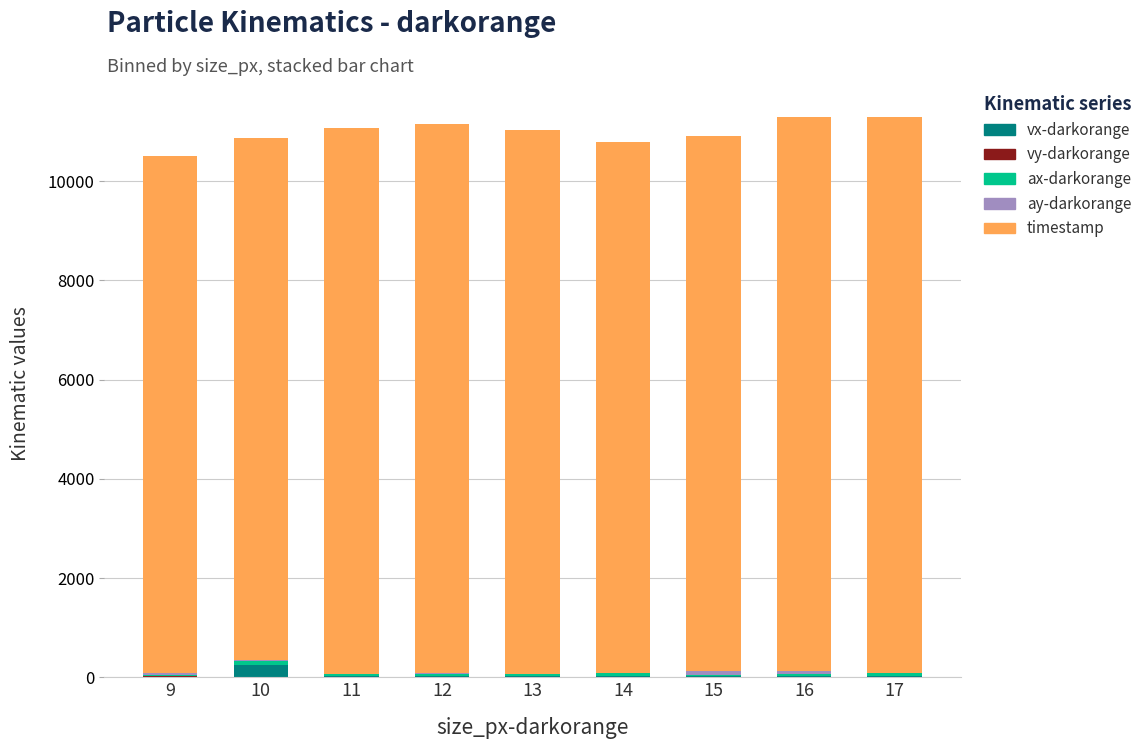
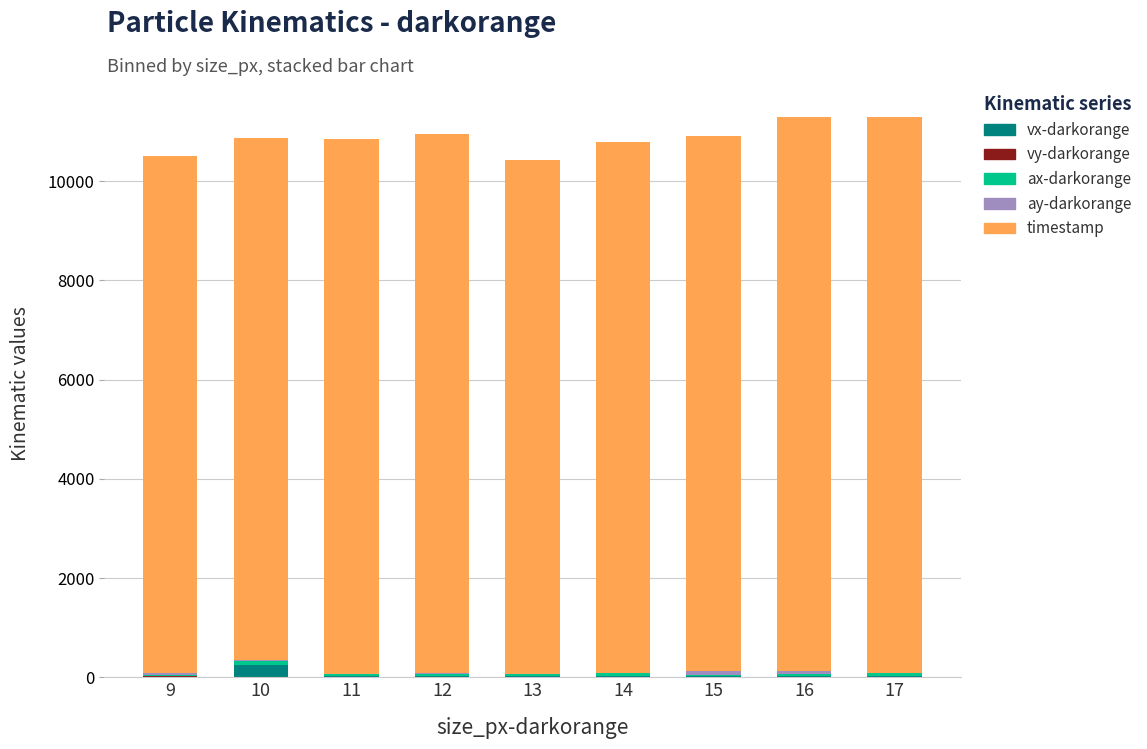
  {
    "vy-darkorange": {
      "10": 200,
      "16": 0
    },
    "ax-darkorange": {
      "10": 100,
      "14": 100,
      "17": 100
    },
    "ay-darkorange": {
      "15": 100
    },
    "timestamp": {
      "9": 10400,
      "10": 10500,
-     "11": 11000,
-     "12": 11100,
-     "13": 11000,
+     "11": 10800,
+     "12": 10900,
+     "13": 10400,
      "14": 10700,
      "15": 10800,
      "16": 11200,
      "17": 11200
    }
  }
